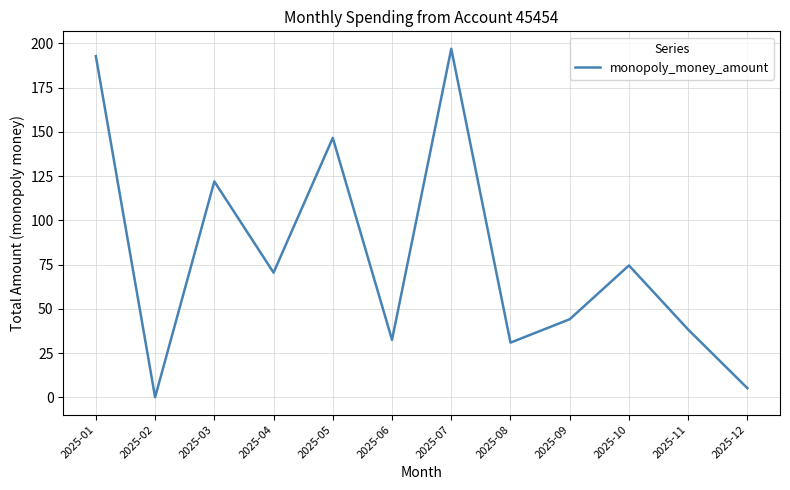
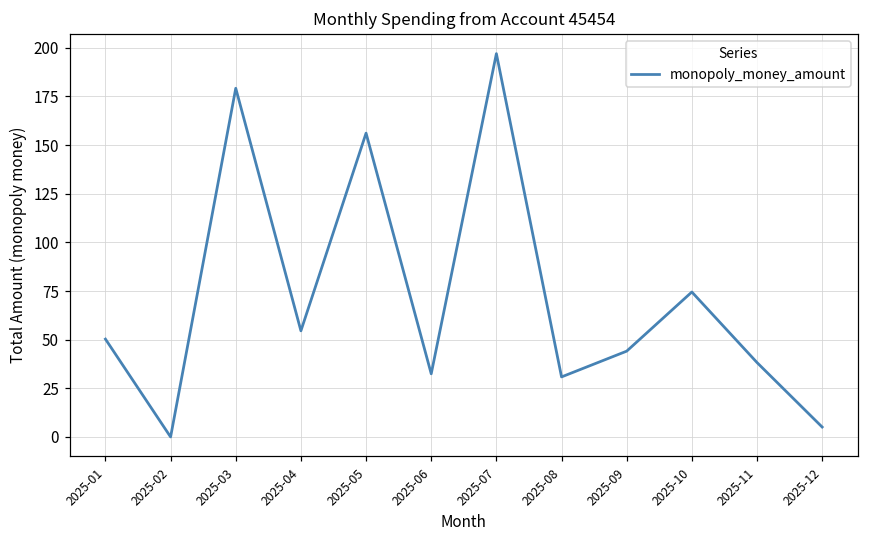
  {
-   "2025-01": 193,
+   "2025-01": 50,
    "2025-02": 0,
-   "2025-03": 122,
-   "2025-04": 70,
-   "2025-05": 147,
+   "2025-03": 179,
+   "2025-04": 55,
+   "2025-05": 156,
    "2025-06": 32,
    "2025-07": 197,
    "2025-08": 31,
    "2025-09": 44,
    "2025-10": 75,
    "2025-11": 38,
    "2025-12": 5
  }
